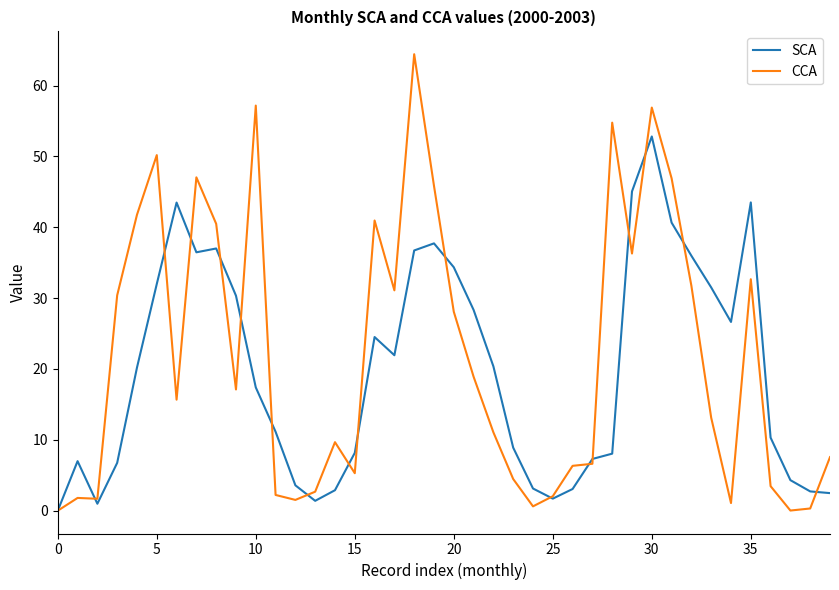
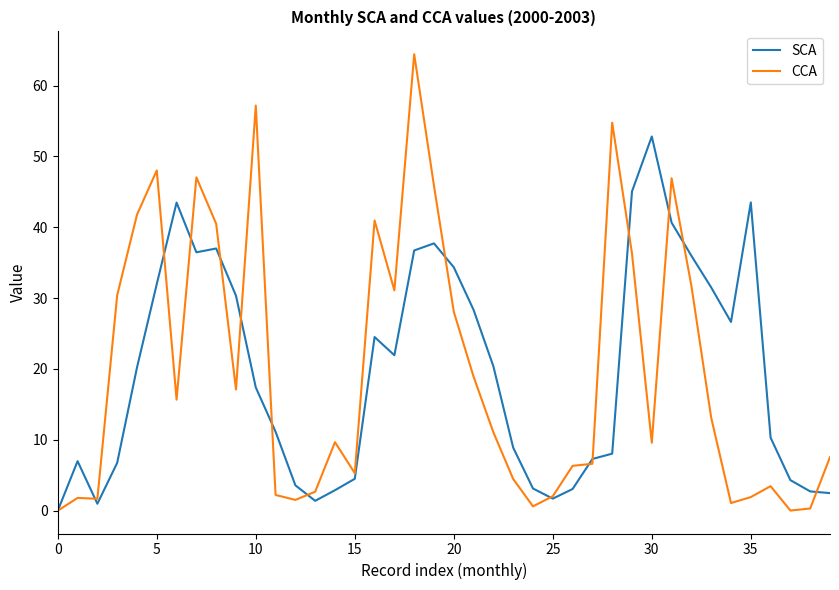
  {
    "SCA": {
      "5": 32,
      "10": 17,
-     "15": 8,
+     "15": 5,
      "20": 34,
      "30": 53,
      "35": 44
    },
    "CCA": {
-     "5": 50,
+     "5": 48,
      "10": 57,
      "15": 5,
      "20": 28,
-     "30": 57,
-     "35": 33
+     "30": 10,
+     "35": 2
    }
  }
